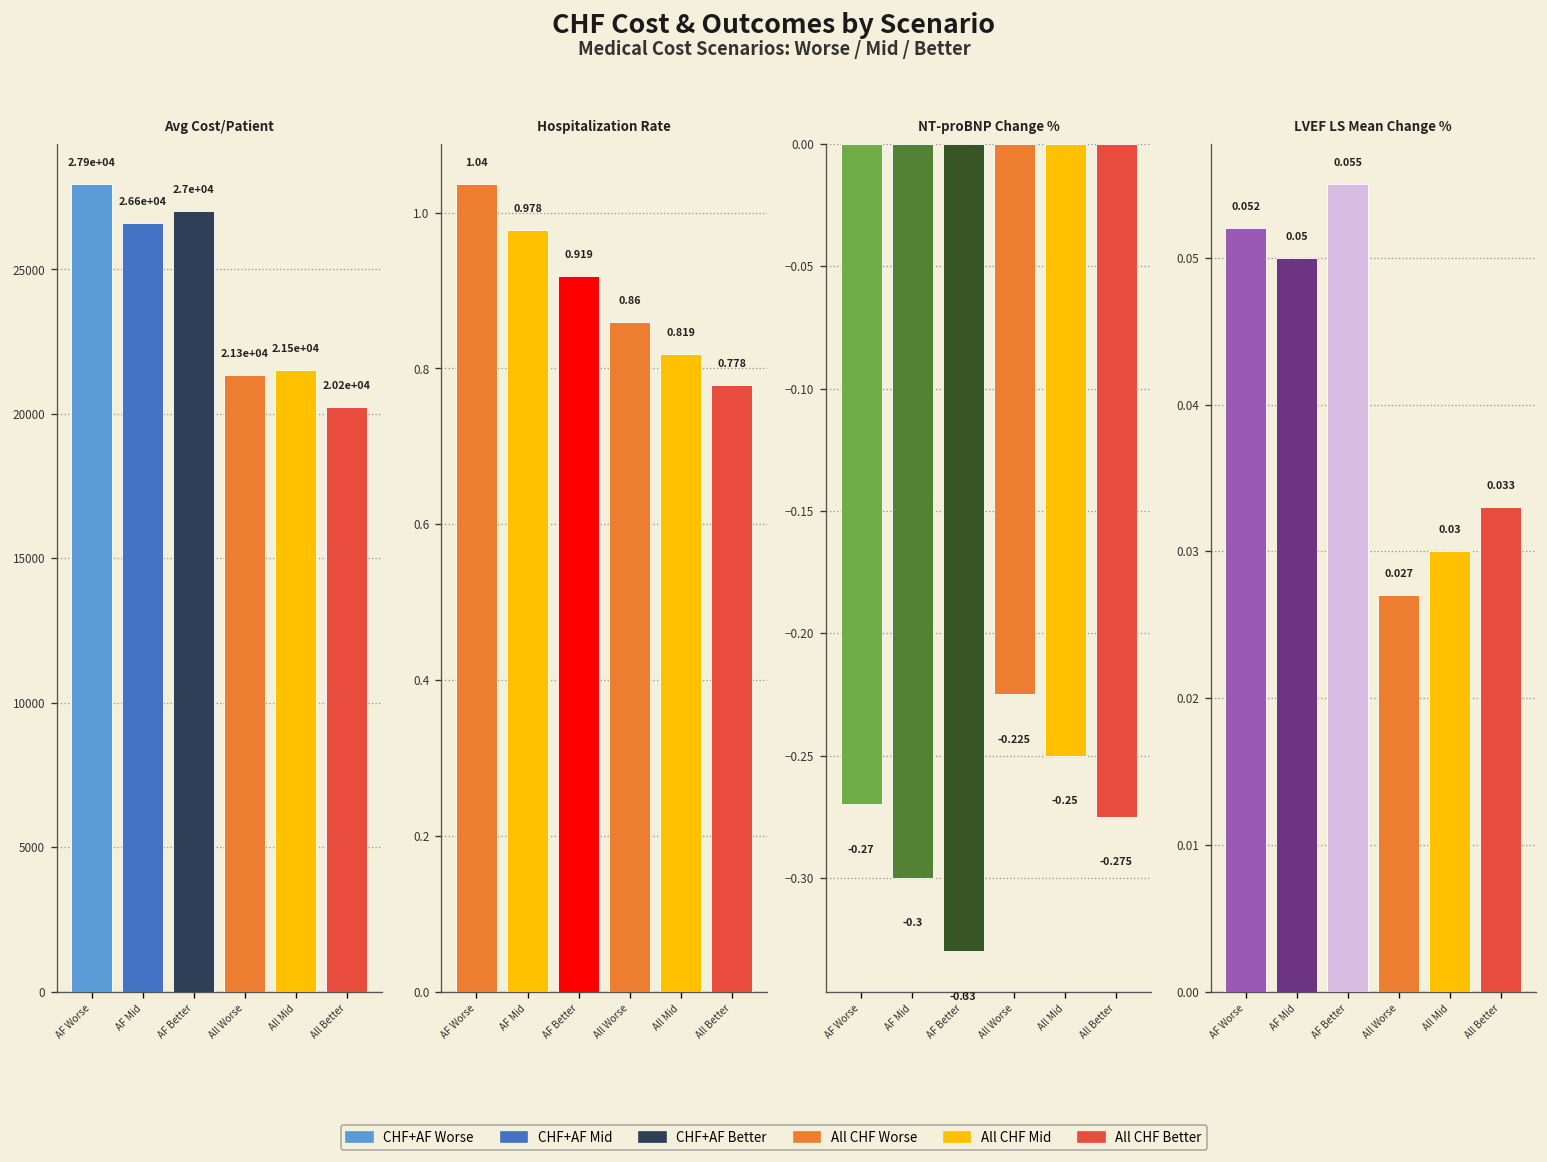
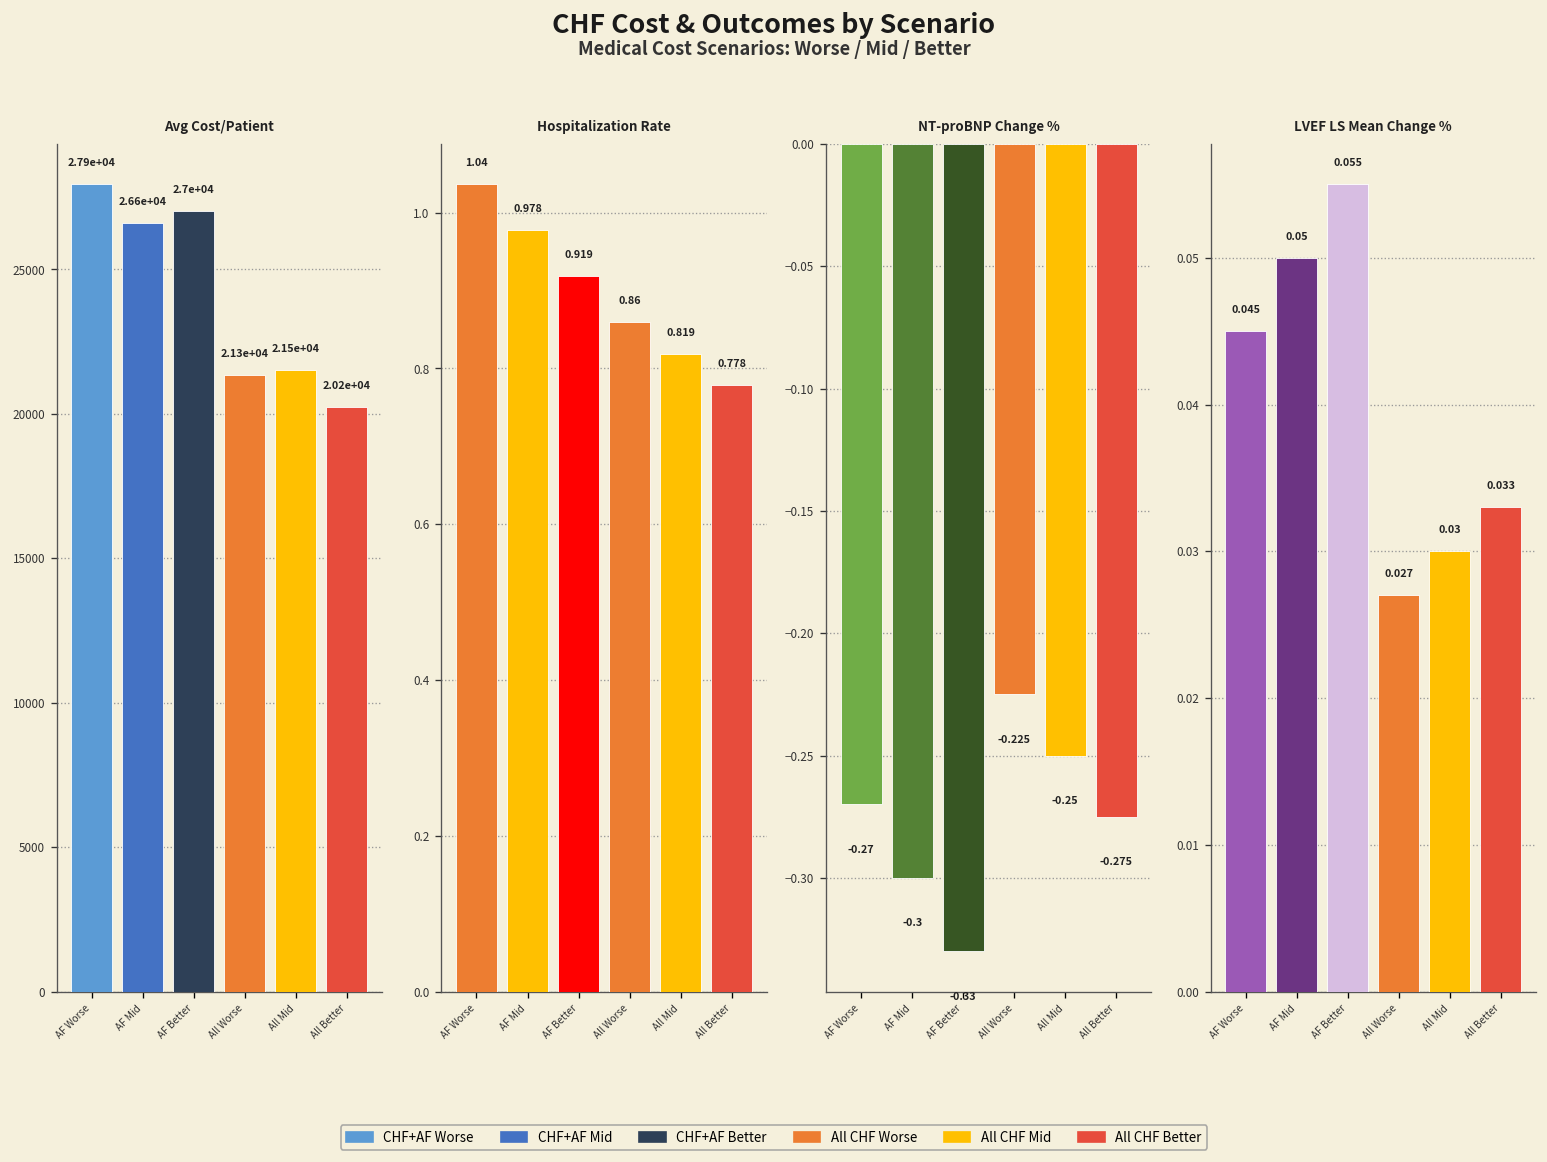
  {
    "Hospitalization Rate": {
      "AF Worse": 1.04,
      "AF Mid": 0.978,
      "AF Better": 0.919,
      "All Worse": 0.86,
      "All Mid": 0.819,
      "All Better": 0.778
    },
    "LVEF LS Mean Change %": {
-     "AF Worse": 0.052,
+     "AF Worse": 0.045,
      "AF Mid": 0.05,
      "AF Better": 0.055,
      "All Worse": 0.027,
      "All Mid": 0.03,
      "All Better": 0.033
    }
  }
